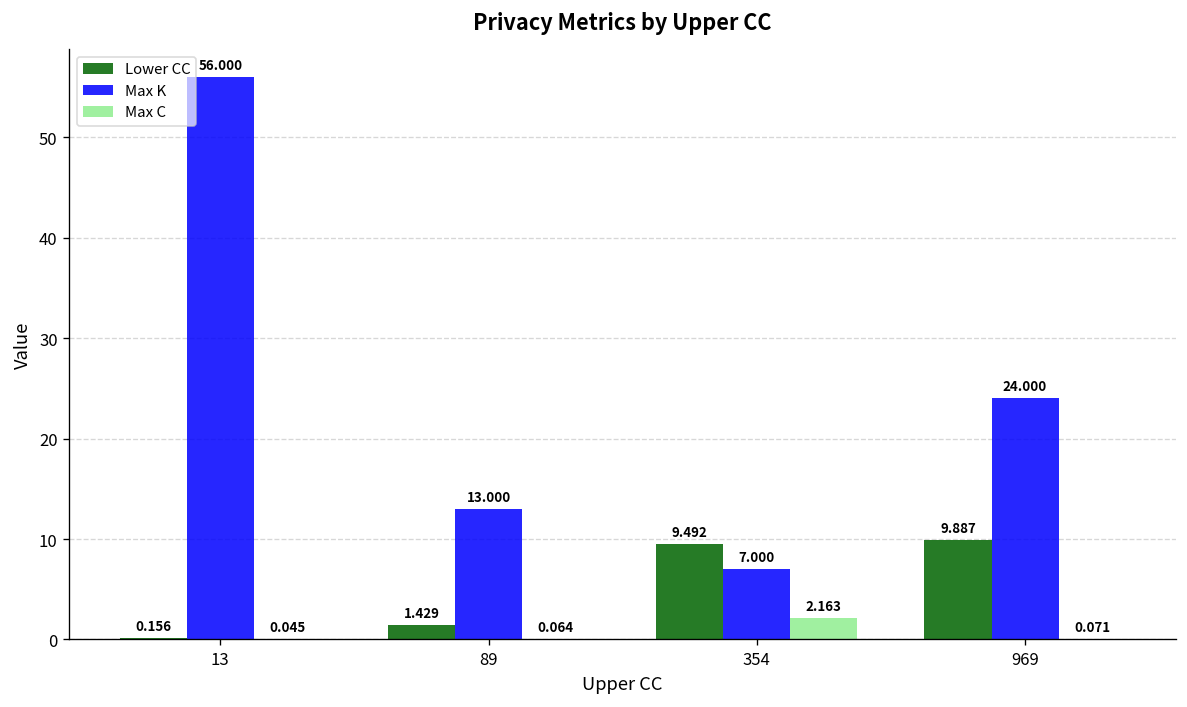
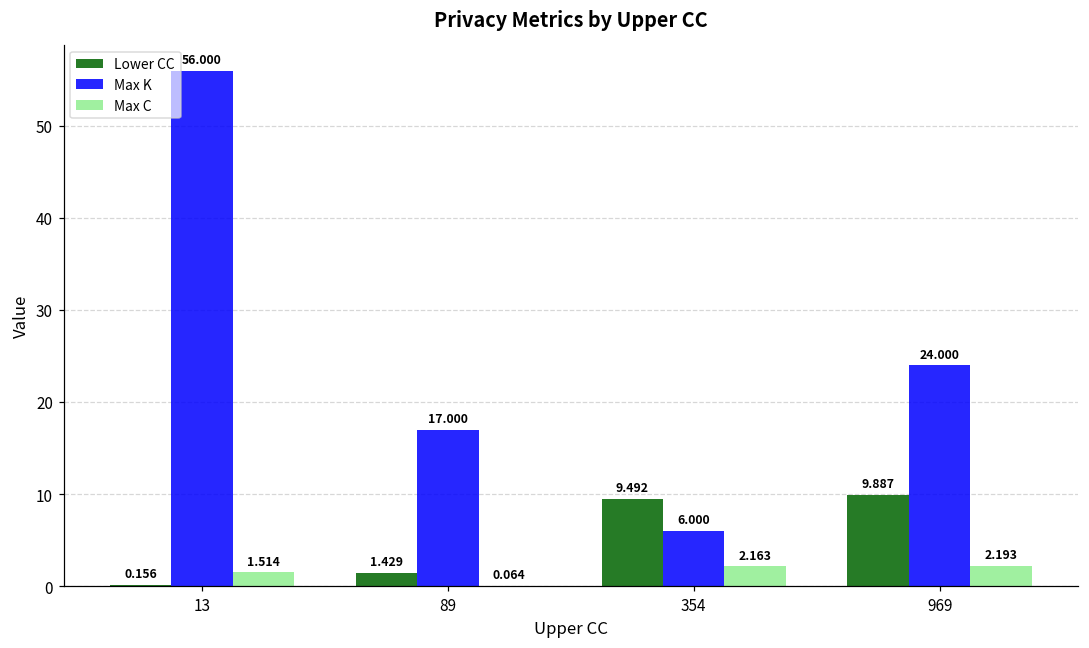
  {
    "Lower CC": {
      "13": 0.156,
      "89": 1.429,
      "354": 9.492,
      "969": 9.887
    },
    "Max K": {
      "13": 56.000,
-     "89": 13.000,
-     "354": 7.000,
+     "89": 17.000,
+     "354": 6.000,
      "969": 24.000
    },
    "Max C": {
-     "13": 0.045,
+     "13": 1.514,
      "89": 0.064,
      "354": 2.163,
-     "969": 0.071
+     "969": 2.193
    }
  }
